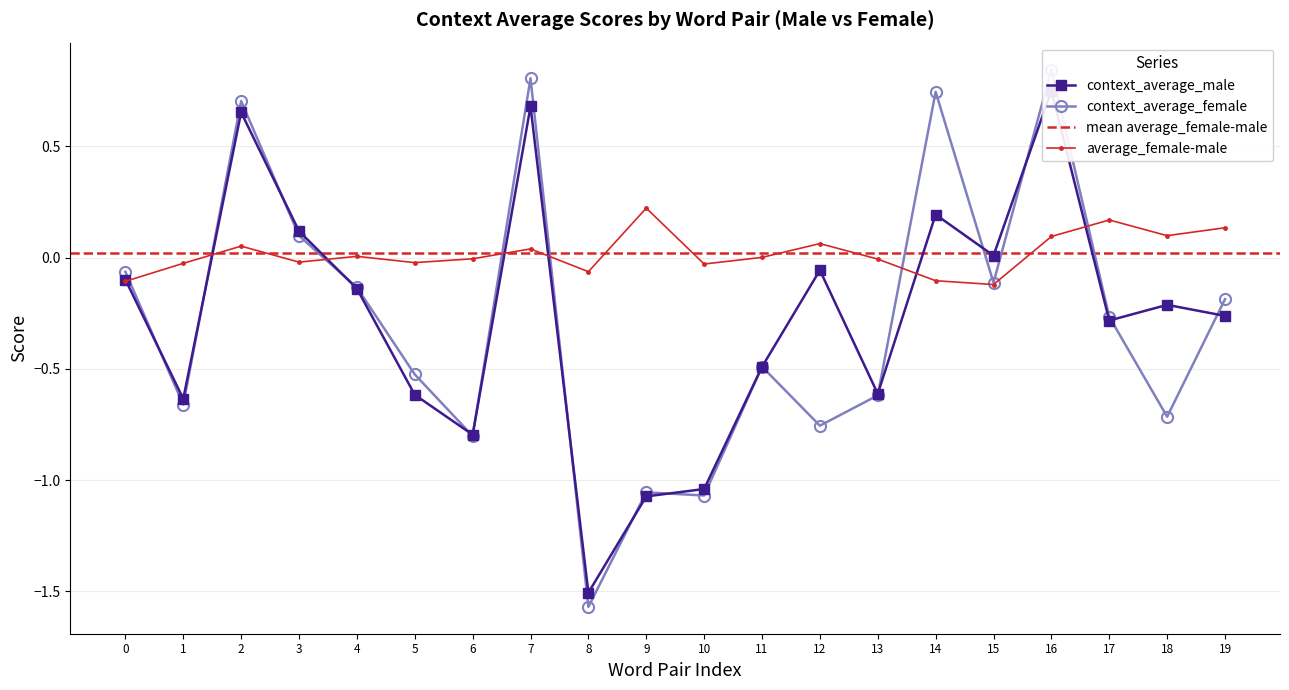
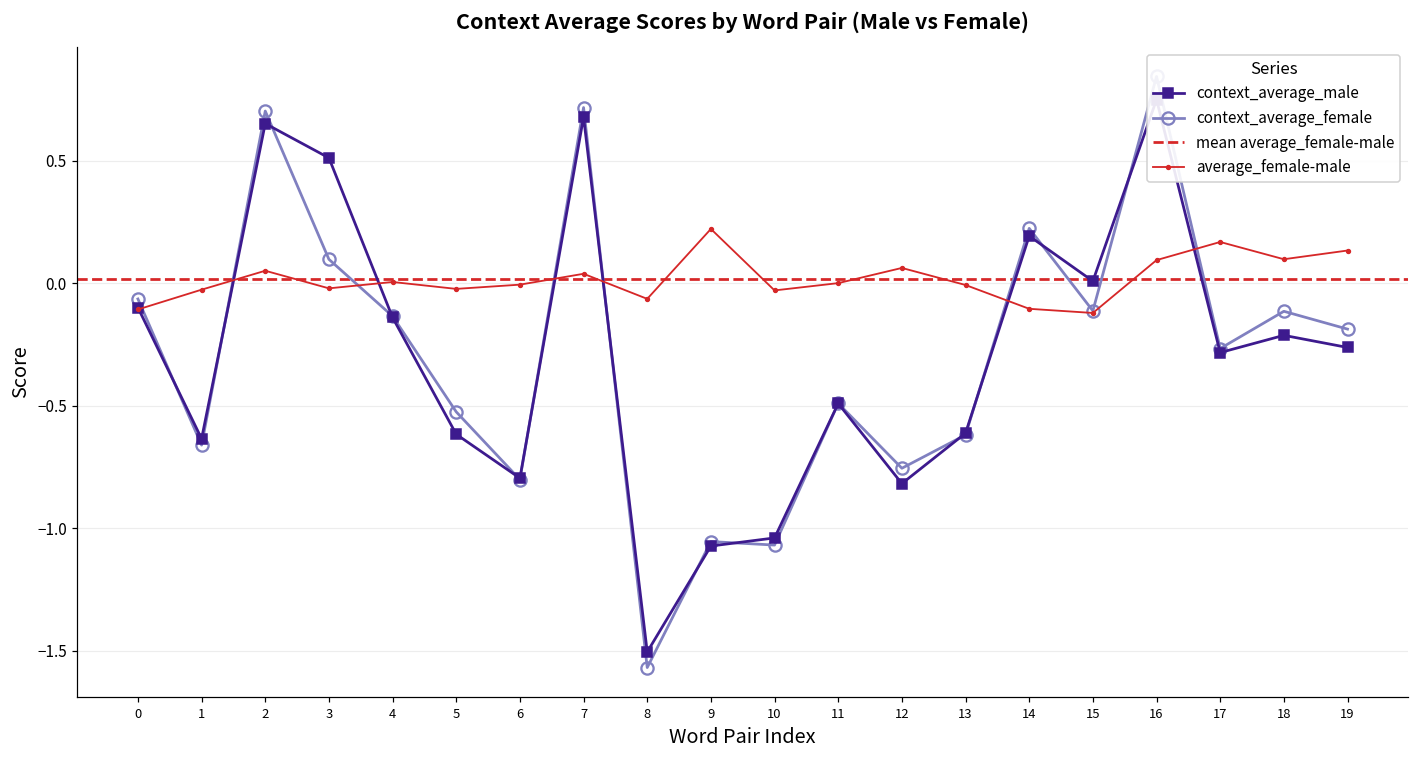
  {
    "context_average_male": {
      "1": -0.63,
      "2": 0.65,
-     "3": 0.12,
+     "3": 0.51,
      "5": -0.62,
      "7": 0.68,
      "8": -1.51,
      "9": -1.07,
      "10": -1.04,
-     "12": -0.06,
+     "12": -0.82,
      "14": 0.19,
      "15": 0.01,
      "17": -0.28,
      "18": -0.21,
      "19": -0.26
    },
    "context_average_female": {
      "0": -0.06,
      "1": -0.66,
      "2": 0.70,
      "3": 0.10,
      "5": -0.53,
-     "7": 0.81,
+     "7": 0.72,
      "8": -1.57,
      "9": -1.06,
      "10": -1.07,
      "12": -0.76,
-     "14": 0.74,
+     "14": 0.22,
      "17": -0.27,
-     "18": -0.72,
+     "18": -0.11,
      "19": -0.19
    },
    "average_female-male": {
      "1": -0.03,
      "2": 0.05,
      "3": -0.02,
      "4": 0.01,
      "5": -0.02,
      "6": -0.01,
      "7": 0.04,
      "8": -0.06,
      "9": 0.22,
      "10": -0.03,
      "11": 0.00,
      "12": 0.06,
      "13": -0.01,
      "14": -0.10,
      "16": 0.09,
      "17": 0.17,
      "18": 0.10,
      "19": 0.13
    }
  }
